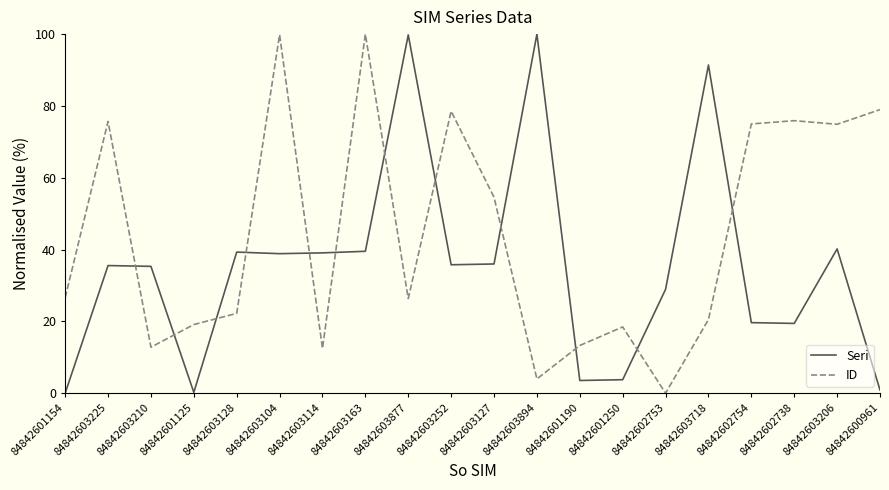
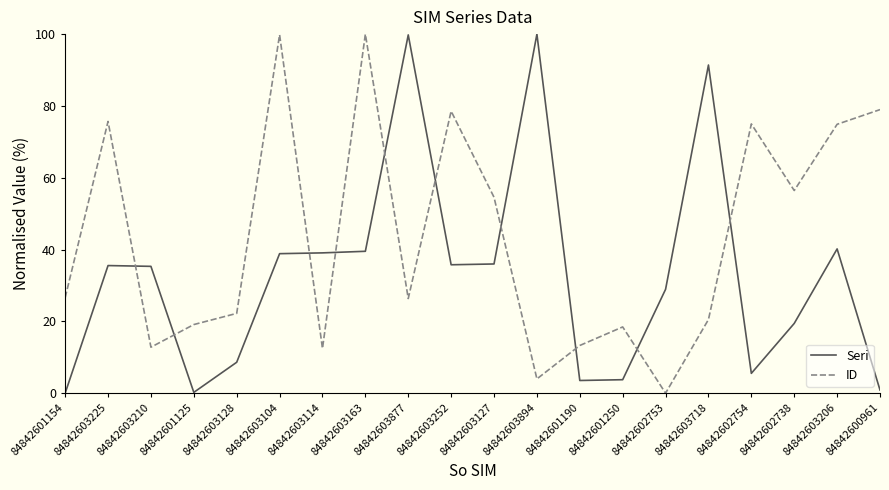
  {
    "Seri": {
      "84842601154": 0,
      "84842603225": 36,
      "84842603210": 35,
      "84842601125": 0,
-     "84842603128": 39,
+     "84842603128": 9,
      "84842603104": 39,
      "84842603114": 39,
      "84842603163": 40,
      "84842603877": 100,
      "84842603252": 36,
      "84842603127": 36,
      "84842603894": 100,
      "84842601190": 4,
      "84842601250": 4,
      "84842602753": 29,
      "84842603718": 91,
-     "84842602754": 20,
+     "84842602754": 6,
      "84842602738": 19,
      "84842603206": 40,
      "84842600961": 1
    },
    "ID": {
      "84842601154": 27,
      "84842603225": 76,
      "84842603210": 13,
      "84842601125": 19,
      "84842603128": 22,
      "84842603104": 100,
      "84842603114": 12,
      "84842603163": 100,
      "84842603877": 26,
      "84842603252": 79,
      "84842603127": 55,
      "84842603894": 4,
      "84842601190": 13,
      "84842601250": 18,
      "84842602753": 0,
      "84842603718": 21,
      "84842602754": 75,
-     "84842602738": 76,
+     "84842602738": 56,
      "84842603206": 75,
      "84842600961": 79
    }
  }
